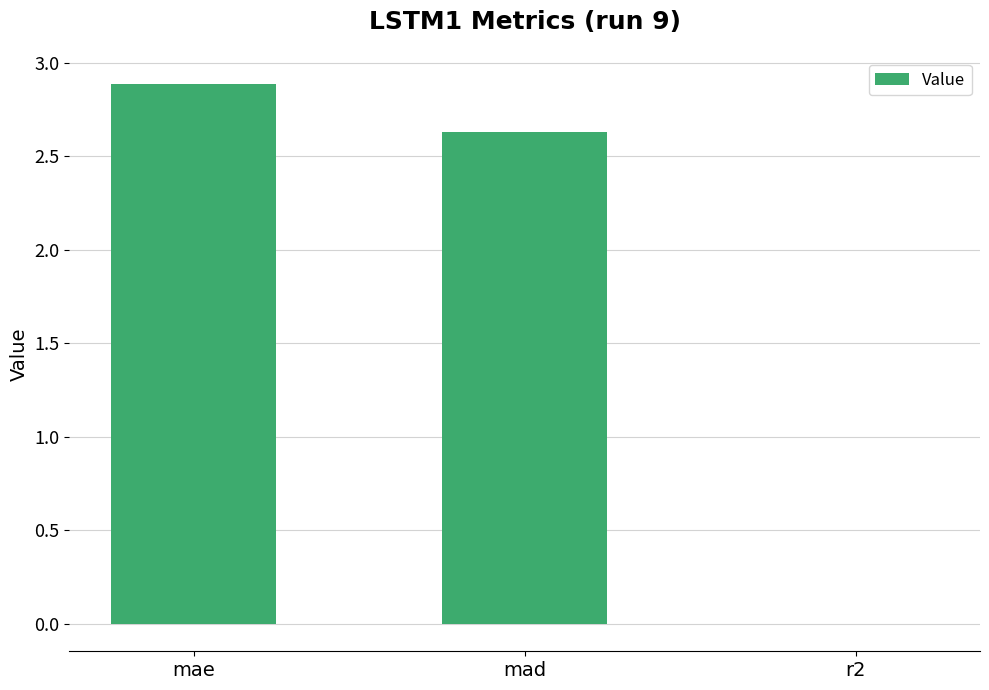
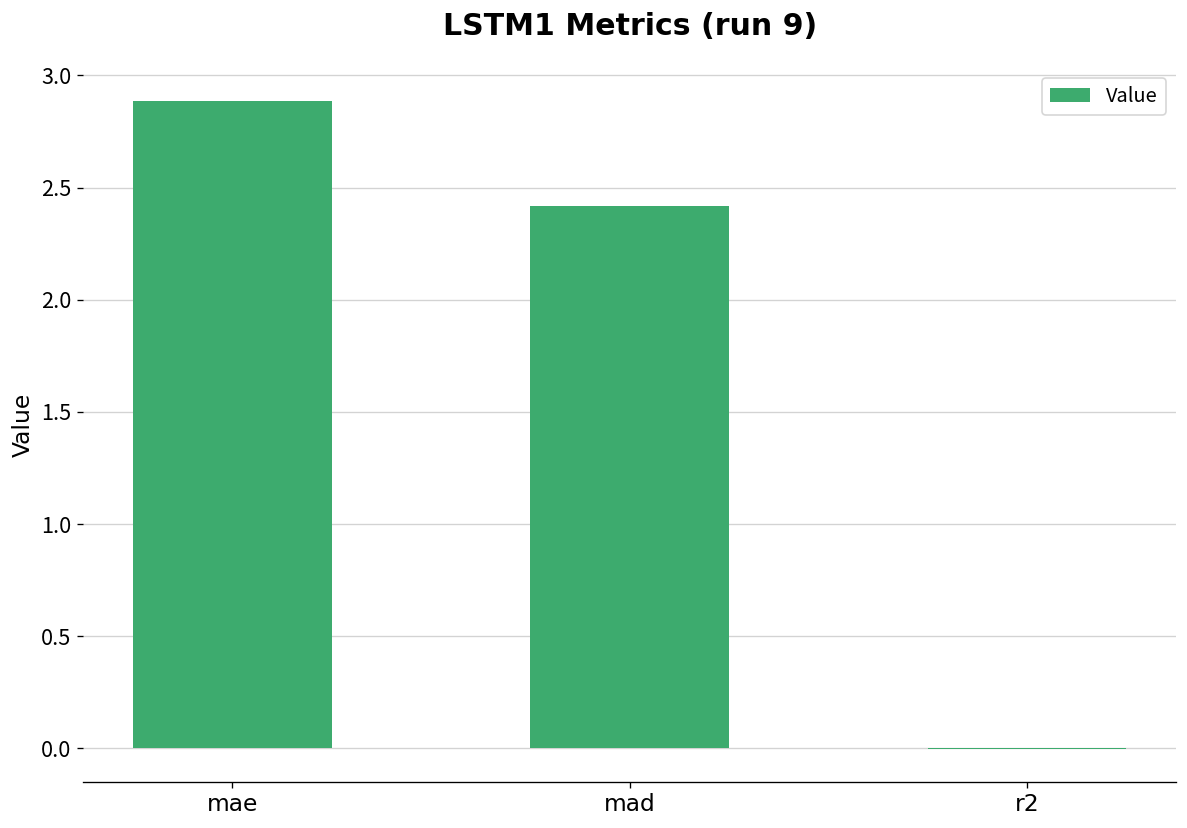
  {
    "mae": 2.89,
-   "mad": 2.63
+   "mad": 2.42
  }
